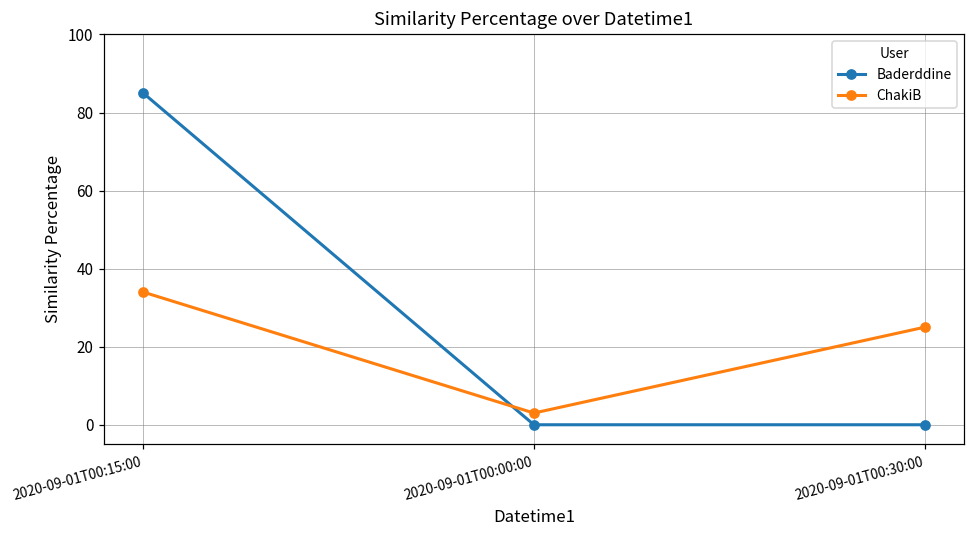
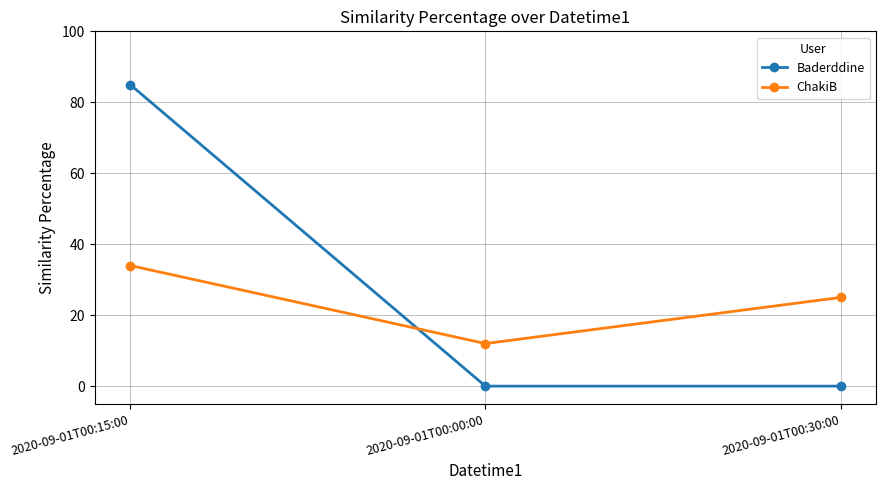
  {
    "Baderddine": {
      "2020-09-01T00:15:00": 85,
      "2020-09-01T00:00:00": 0,
      "2020-09-01T00:30:00": 0
    },
    "ChakiB": {
      "2020-09-01T00:15:00": 34,
-     "2020-09-01T00:00:00": 3,
+     "2020-09-01T00:00:00": 12,
      "2020-09-01T00:30:00": 25
    }
  }
